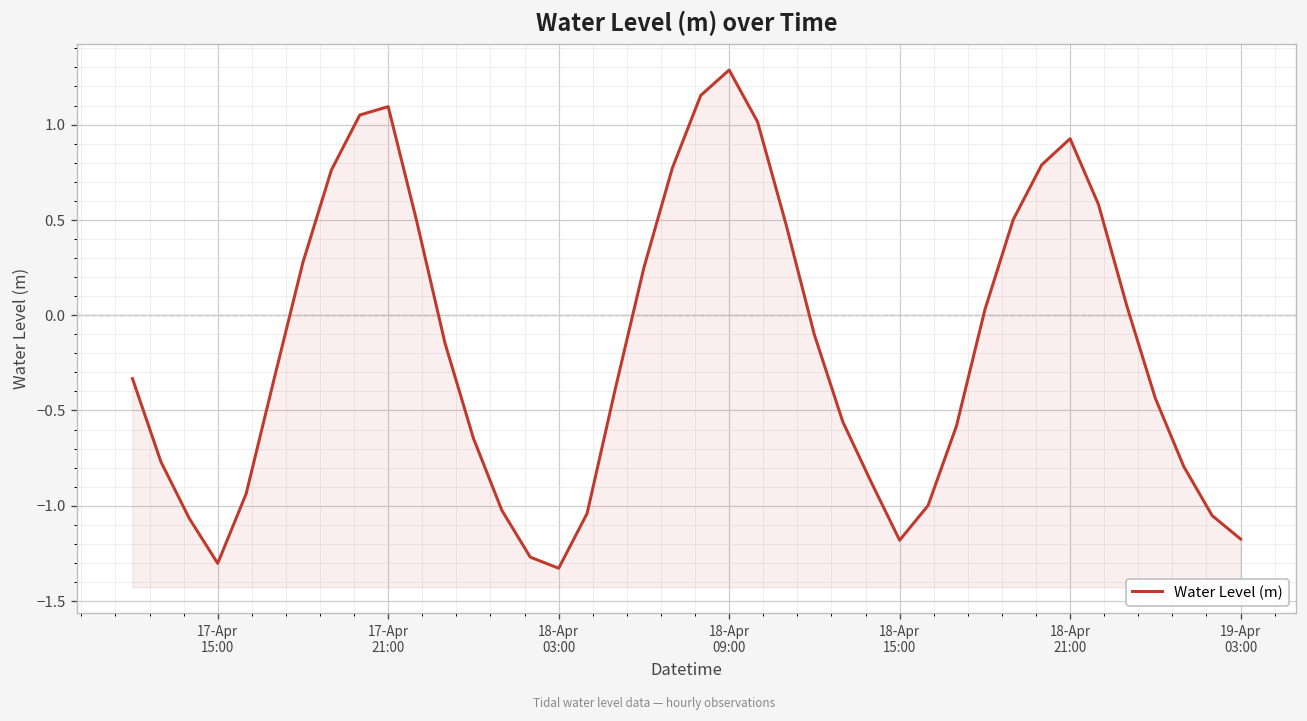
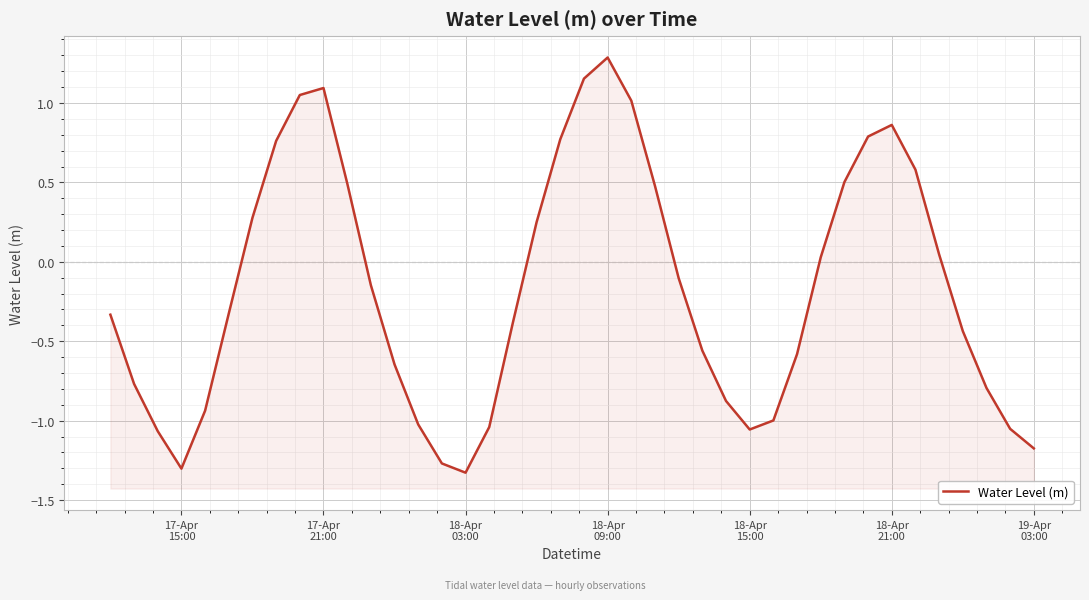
  {
    "17-Apr 15:00": -1.30,
    "17-Apr 21:00": 1.09,
    "18-Apr 03:00": -1.33,
    "18-Apr 09:00": 1.29,
-   "18-Apr 15:00": -1.18,
-   "18-Apr 21:00": 0.93,
+   "18-Apr 15:00": -1.06,
+   "18-Apr 21:00": 0.86,
    "19-Apr 03:00": -1.17
  }
